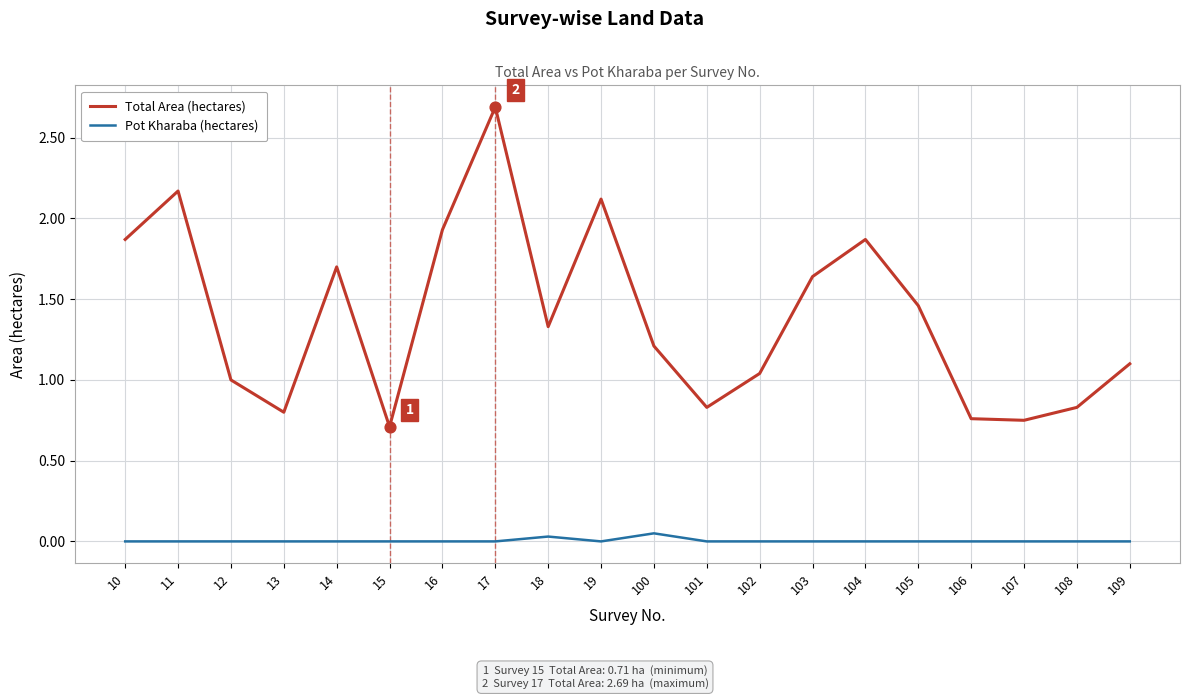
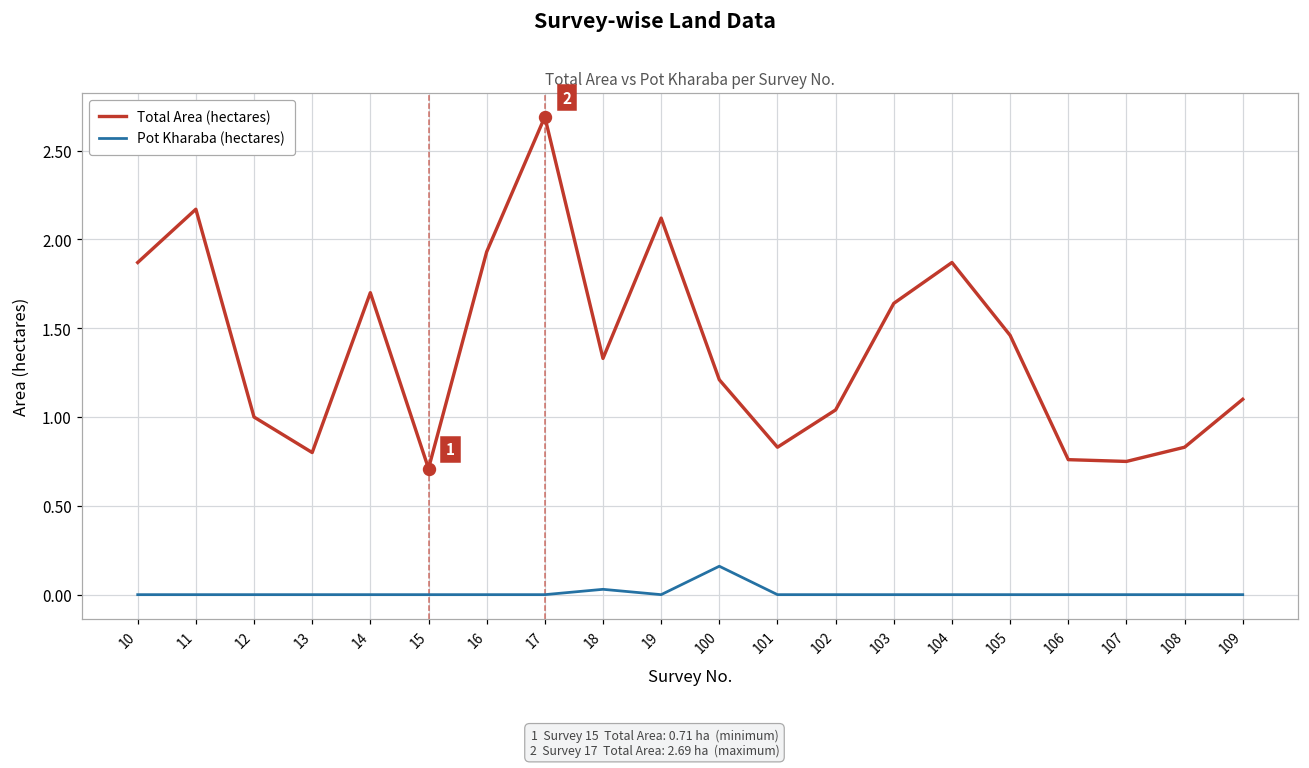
  {
    "Pot Kharaba (hectares)": {
      "10": 0.00,
      "11": 0.00,
      "12": 0.00,
      "13": 0.00,
      "14": 0.00,
      "15": 0.00,
      "16": 0.00,
      "17": 0.00,
      "18": 0.03,
      "19": 0.00,
-     "100": 0.05,
+     "100": 0.16,
      "101": 0.00,
      "102": 0.00,
      "103": 0.00,
      "104": 0.00,
      "105": 0.00,
      "106": 0.00,
      "107": 0.00,
      "108": 0.00,
      "109": 0.00
    }
  }
